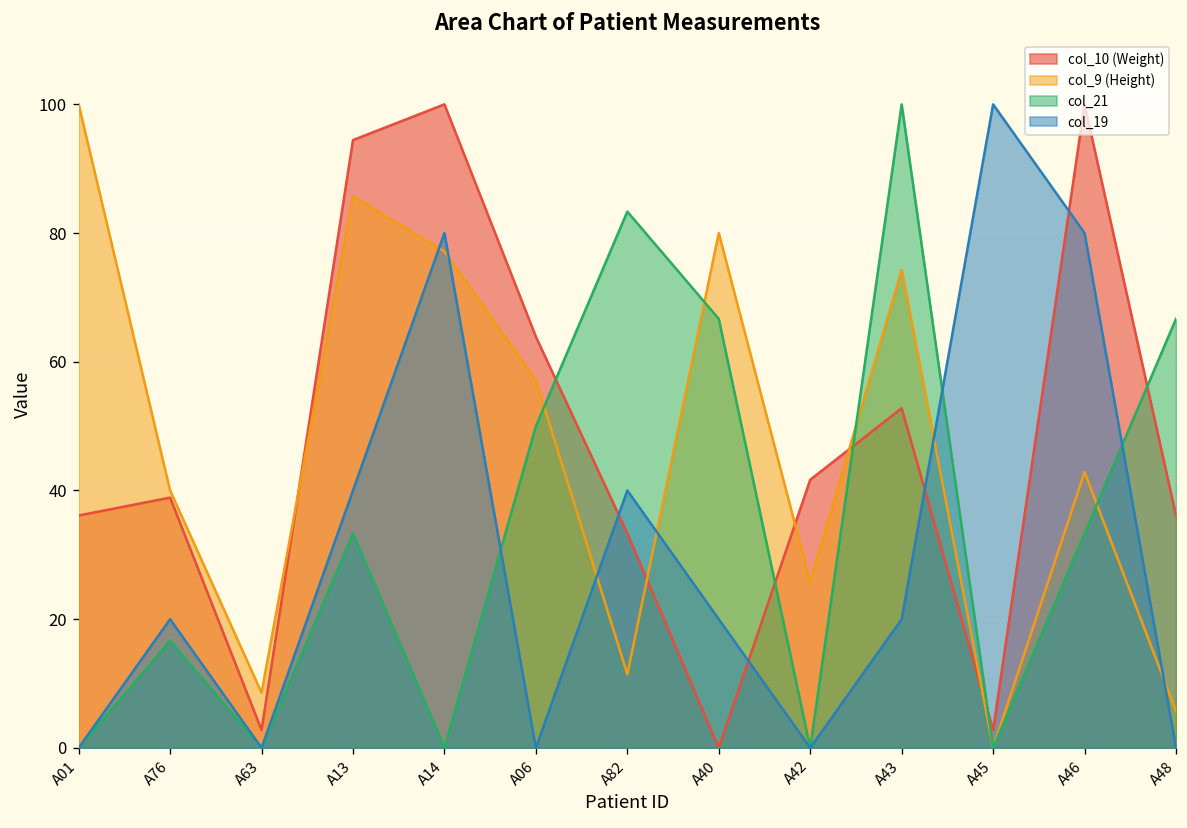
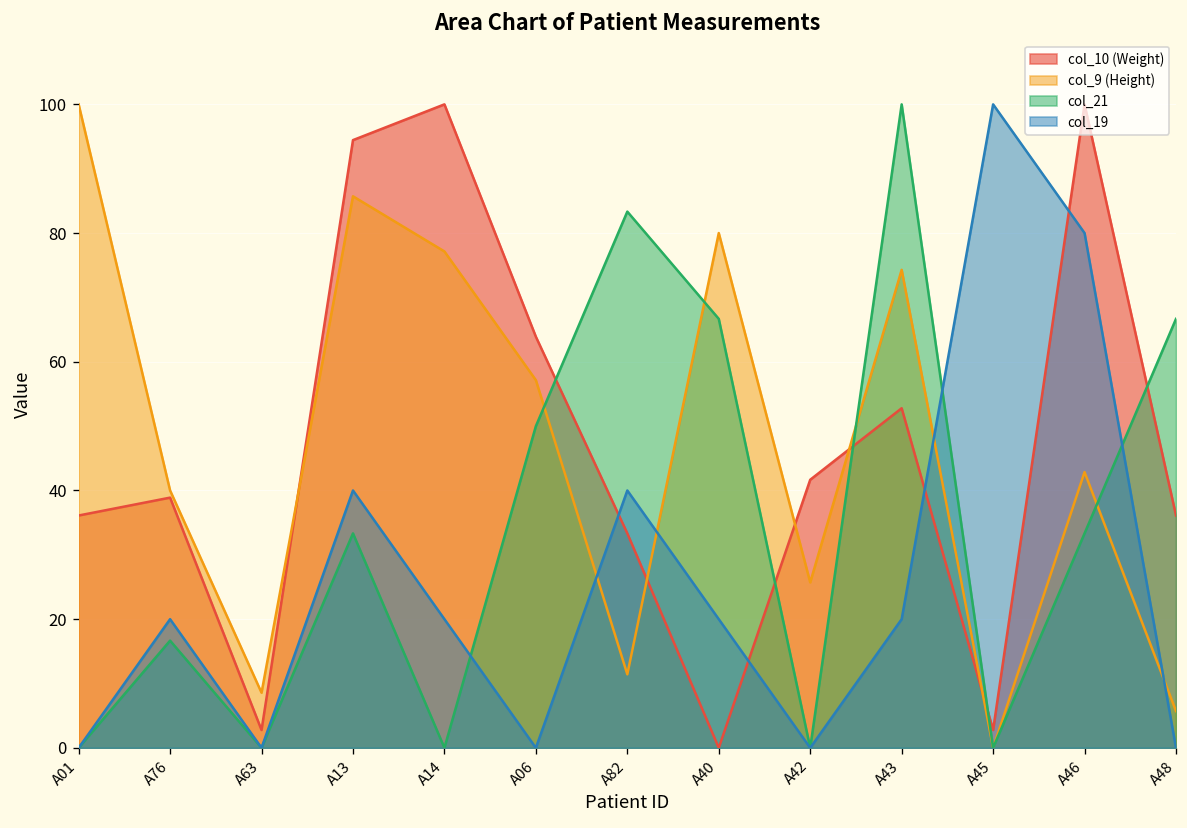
  {
    "col_10 (Weight)": {
      "A01": 36,
      "A76": 39,
      "A63": 3,
      "A13": 94,
      "A14": 100,
      "A06": 64,
      "A82": 33,
      "A40": 0,
      "A42": 42,
      "A43": 53,
      "A45": 3,
      "A48": 36
    },
    "col_9 (Height)": {
      "A01": 100,
      "A76": 40,
      "A63": 9,
      "A13": 86,
      "A14": 77,
      "A06": 57,
      "A82": 11,
      "A40": 80,
      "A42": 26,
      "A43": 74,
      "A46": 43,
      "A48": 6
    },
    "col_21": {
      "A76": 17,
      "A13": 33,
      "A14": 0,
      "A06": 50,
      "A82": 83,
      "A40": 67,
      "A43": 100,
      "A46": 33,
      "A48": 67
    },
    "col_19": {
      "A76": 20,
      "A13": 40,
-     "A14": 80,
+     "A14": 20,
      "A06": 0,
      "A82": 40,
      "A40": 20,
      "A43": 20,
      "A45": 100,
      "A46": 80,
      "A48": 0
    }
  }
